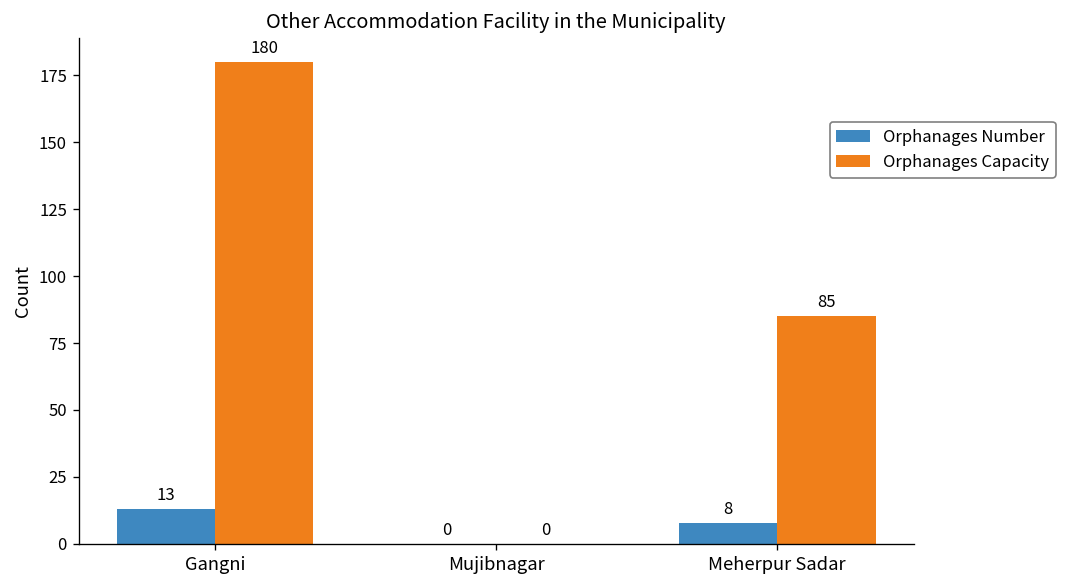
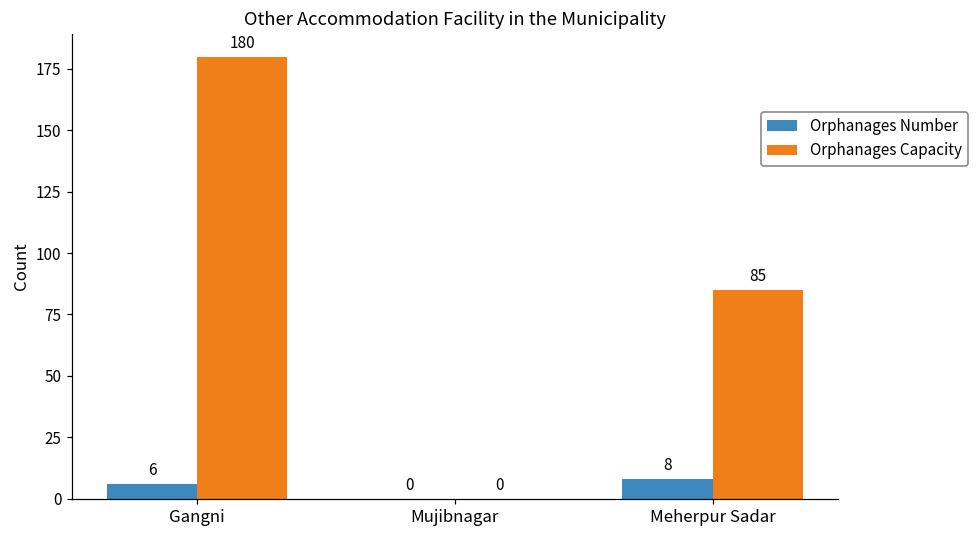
  {
    "Orphanages Number": {
-     "Gangni": 13,
+     "Gangni": 6,
      "Mujibnagar": 0,
      "Meherpur Sadar": 8
    },
    "Orphanages Capacity": {
      "Gangni": 180,
      "Mujibnagar": 0,
      "Meherpur Sadar": 85
    }
  }
